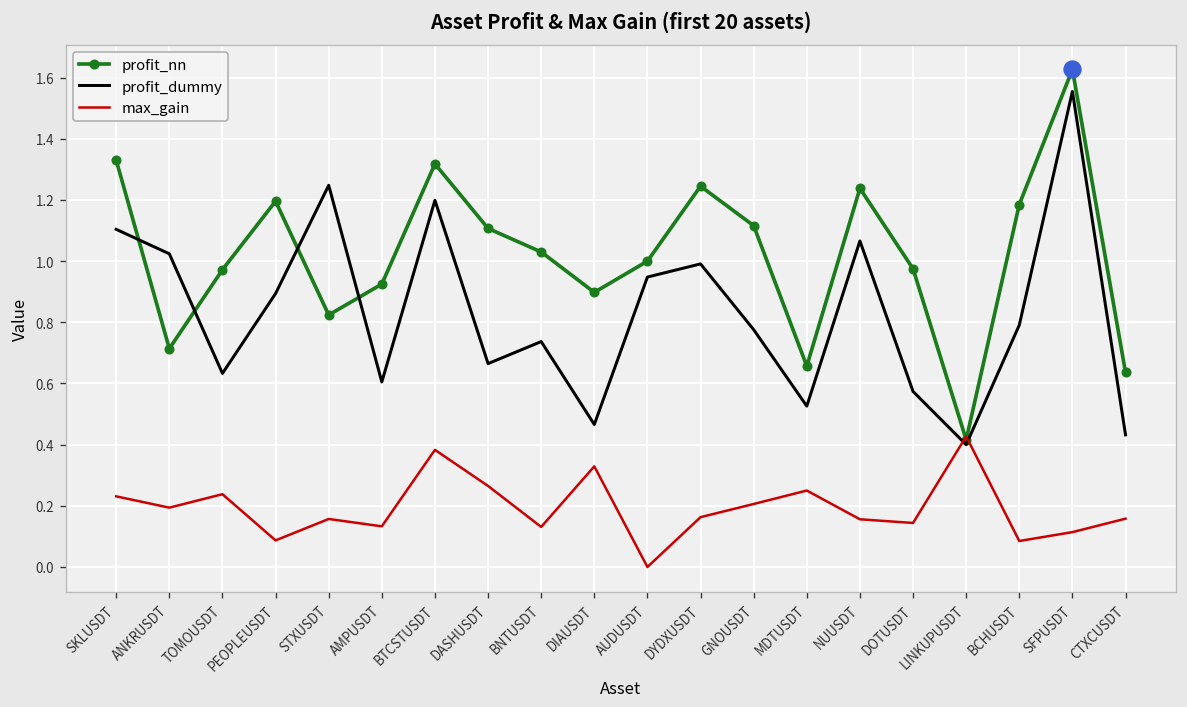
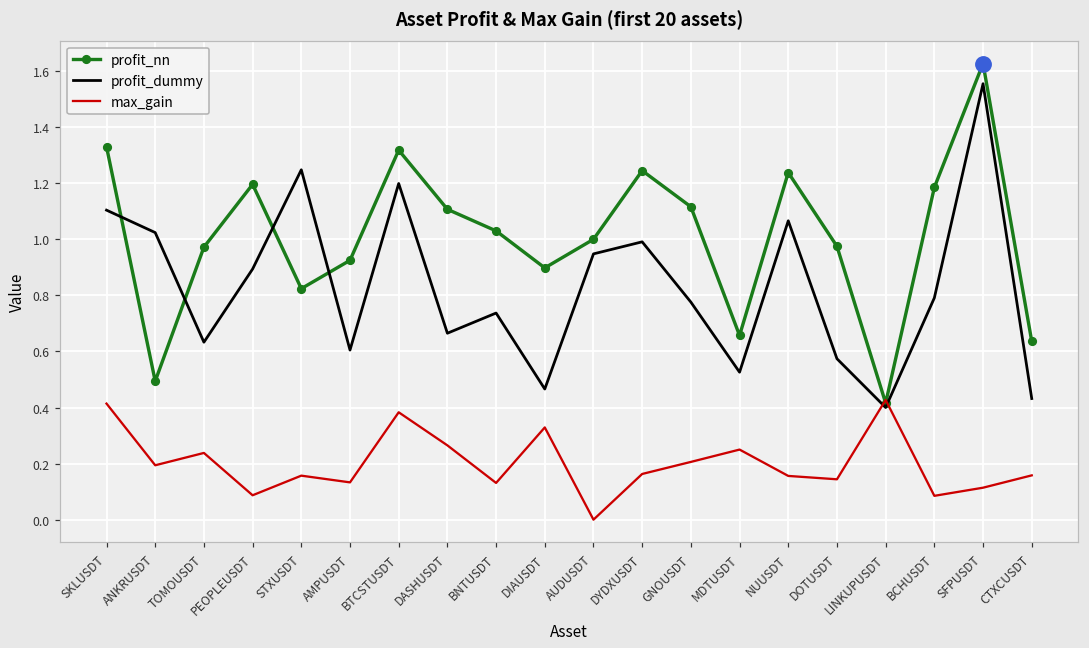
  {
    "profit_nn": {
      "SKLUSDT": 1.33,
-     "ANKRUSDT": 0.71,
+     "ANKRUSDT": 0.49,
      "TOMOUSDT": 0.97,
      "PEOPLEUSDT": 1.20,
      "STXUSDT": 0.82,
      "AMPUSDT": 0.93,
      "BTCSTUSDT": 1.32,
      "DASHUSDT": 1.11,
      "BNTUSDT": 1.03,
      "DIAUSDT": 0.90,
      "AUDUSDT": 1.00,
      "DYDXUSDT": 1.25,
      "GNOUSDT": 1.12,
      "MDTUSDT": 0.66,
      "NUUSDT": 1.24,
      "DOTUSDT": 0.98,
      "LINKUPUSDT": 0.42,
      "BCHUSDT": 1.19,
      "CTXCUSDT": 0.64
    },
    "profit_dummy": {
      "SKLUSDT": 1.10,
      "ANKRUSDT": 1.02,
      "TOMOUSDT": 0.63,
      "PEOPLEUSDT": 0.89,
      "STXUSDT": 1.25,
      "AMPUSDT": 0.61,
      "BTCSTUSDT": 1.20,
      "DASHUSDT": 0.67,
      "BNTUSDT": 0.74,
      "DIAUSDT": 0.47,
      "AUDUSDT": 0.95,
      "DYDXUSDT": 0.99,
      "GNOUSDT": 0.78,
      "MDTUSDT": 0.53,
      "NUUSDT": 1.07,
      "DOTUSDT": 0.57,
      "LINKUPUSDT": 0.40,
      "BCHUSDT": 0.79,
      "SFPUSDT": 1.56,
      "CTXCUSDT": 0.43
    },
    "max_gain": {
-     "SKLUSDT": 0.23,
+     "SKLUSDT": 0.41,
      "ANKRUSDT": 0.19,
      "TOMOUSDT": 0.24,
      "PEOPLEUSDT": 0.09,
      "STXUSDT": 0.16,
      "AMPUSDT": 0.13,
      "BTCSTUSDT": 0.38,
      "DASHUSDT": 0.27,
      "BNTUSDT": 0.13,
      "DIAUSDT": 0.33,
      "AUDUSDT": 0.00,
      "DYDXUSDT": 0.16,
      "GNOUSDT": 0.21,
      "MDTUSDT": 0.25,
      "NUUSDT": 0.16,
      "DOTUSDT": 0.14,
      "LINKUPUSDT": 0.43,
      "BCHUSDT": 0.09,
      "SFPUSDT": 0.11,
      "CTXCUSDT": 0.16
    }
  }
